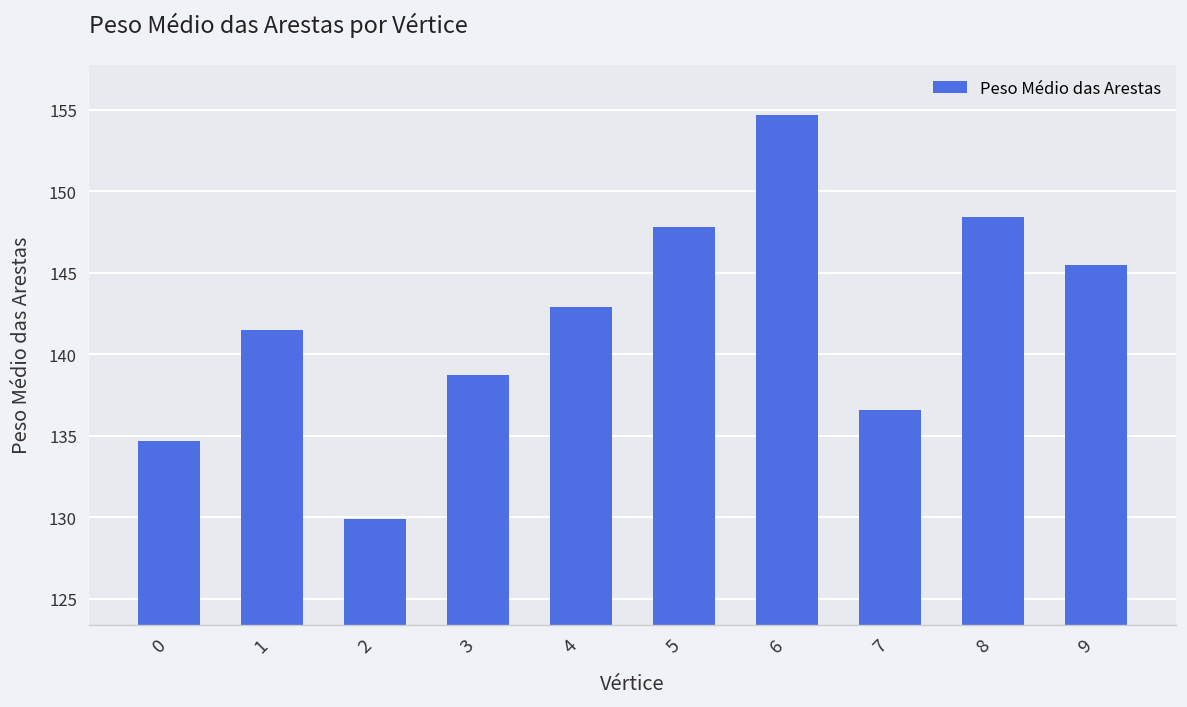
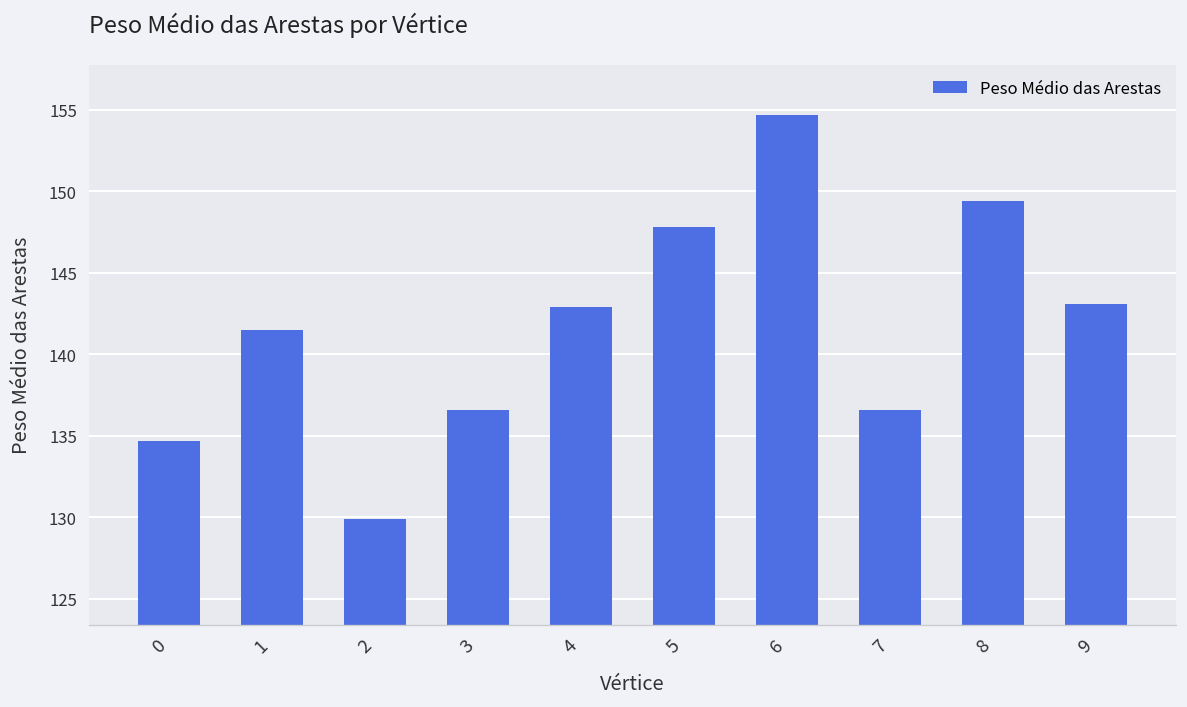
  {
    "0": 134.7,
    "1": 141.5,
    "2": 129.9,
-   "3": 138.7,
+   "3": 136.6,
    "4": 142.9,
    "5": 147.8,
    "6": 154.6,
    "7": 136.6,
-   "8": 148.4,
-   "9": 145.5
+   "8": 149.4,
+   "9": 143.1
  }
